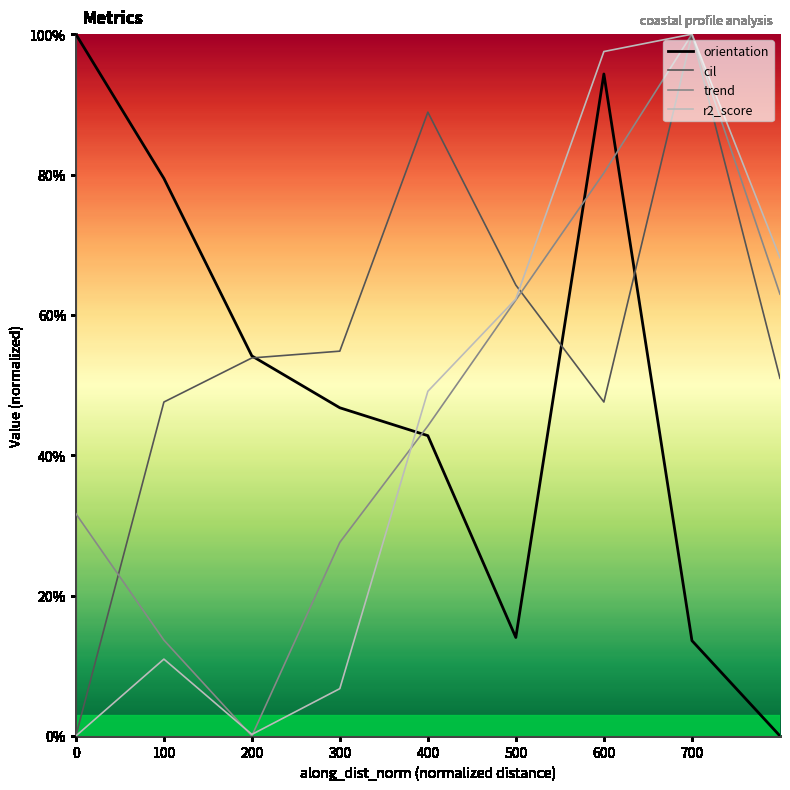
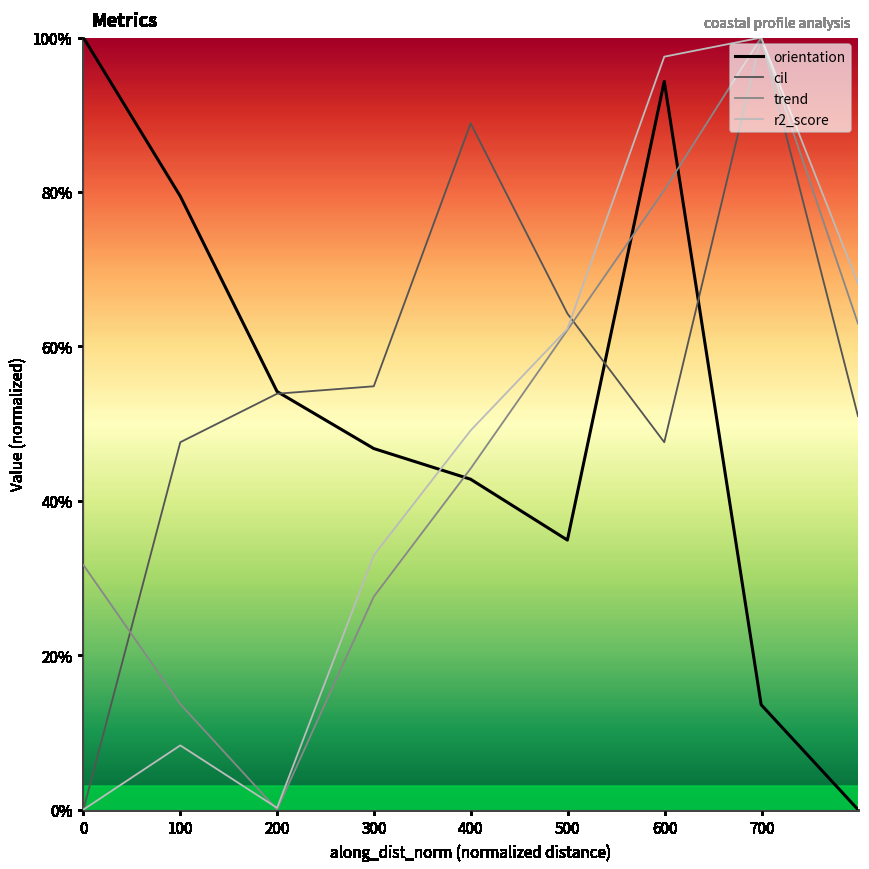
  {
    "orientation": {
      "0": "100%",
      "100": "79%",
      "300": "47%",
      "400": "43%",
-     "500": "14%",
+     "500": "35%",
      "600": "94%",
      "700": "14%"
    },
    "cil": {
      "100": "48%",
      "300": "55%",
      "400": "89%",
      "500": "64%",
      "600": "48%"
    },
    "trend": {
      "0": "32%",
      "100": "14%",
      "300": "28%",
      "400": "44%",
      "600": "80%"
    },
    "r2_score": {
-     "100": "11%",
-     "300": "7%",
+     "100": "8%",
+     "300": "33%",
      "400": "49%",
      "600": "98%"
    }
  }
